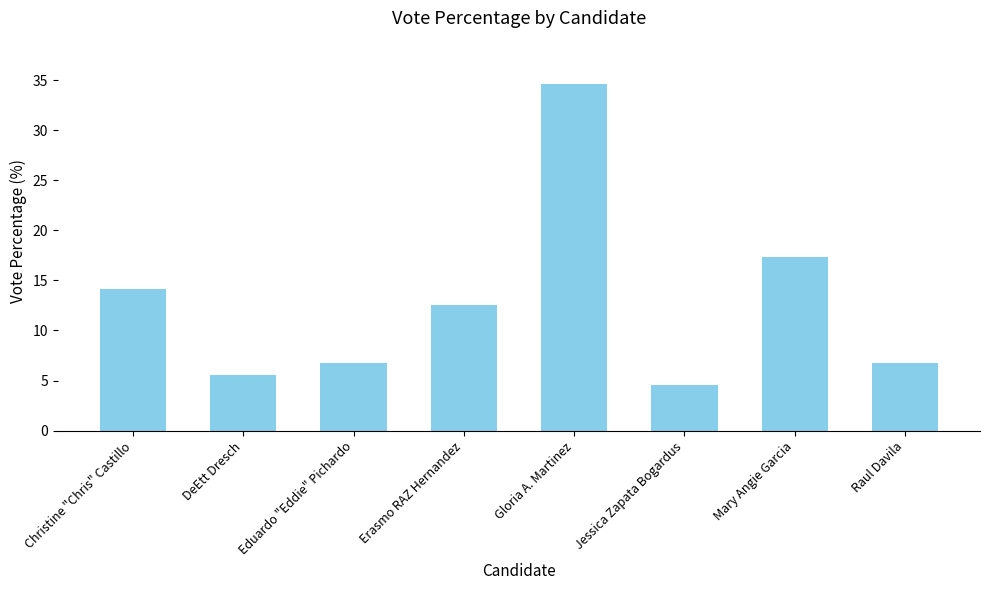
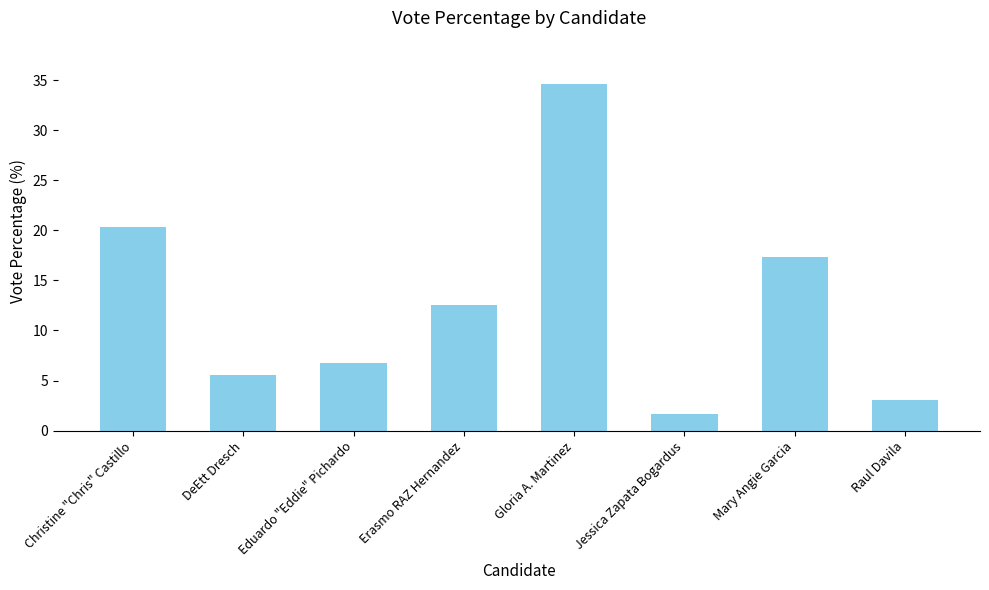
  {
-   "Christine \"Chris\" Castillo": 14.1,
+   "Christine \"Chris\" Castillo": 20.3,
    "DeEtt Dresch": 5.6,
    "Eduardo \"Eddie\" Pichardo": 6.8,
    "Erasmo RAZ Hernandez": 12.5,
    "Gloria A. Martinez": 34.6,
-   "Jessica Zapata Bogardus": 4.5,
+   "Jessica Zapata Bogardus": 1.6,
    "Mary Angie Garcia": 17.3,
-   "Raul Davila": 6.8
+   "Raul Davila": 3.0
  }
